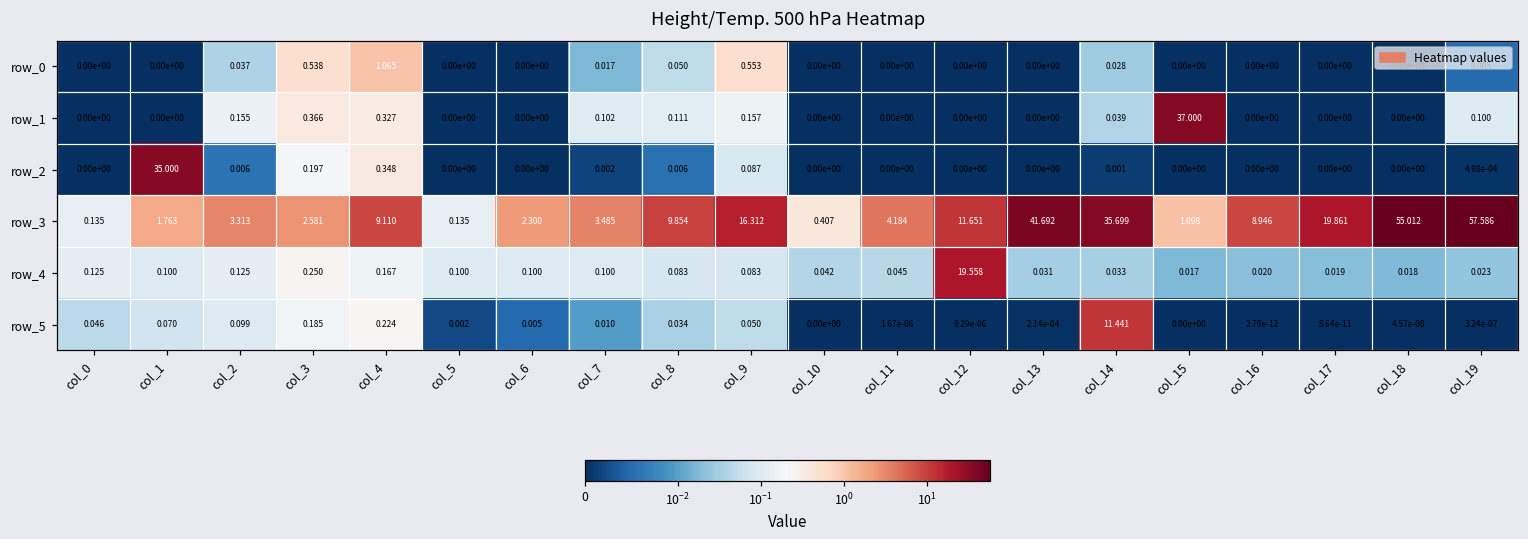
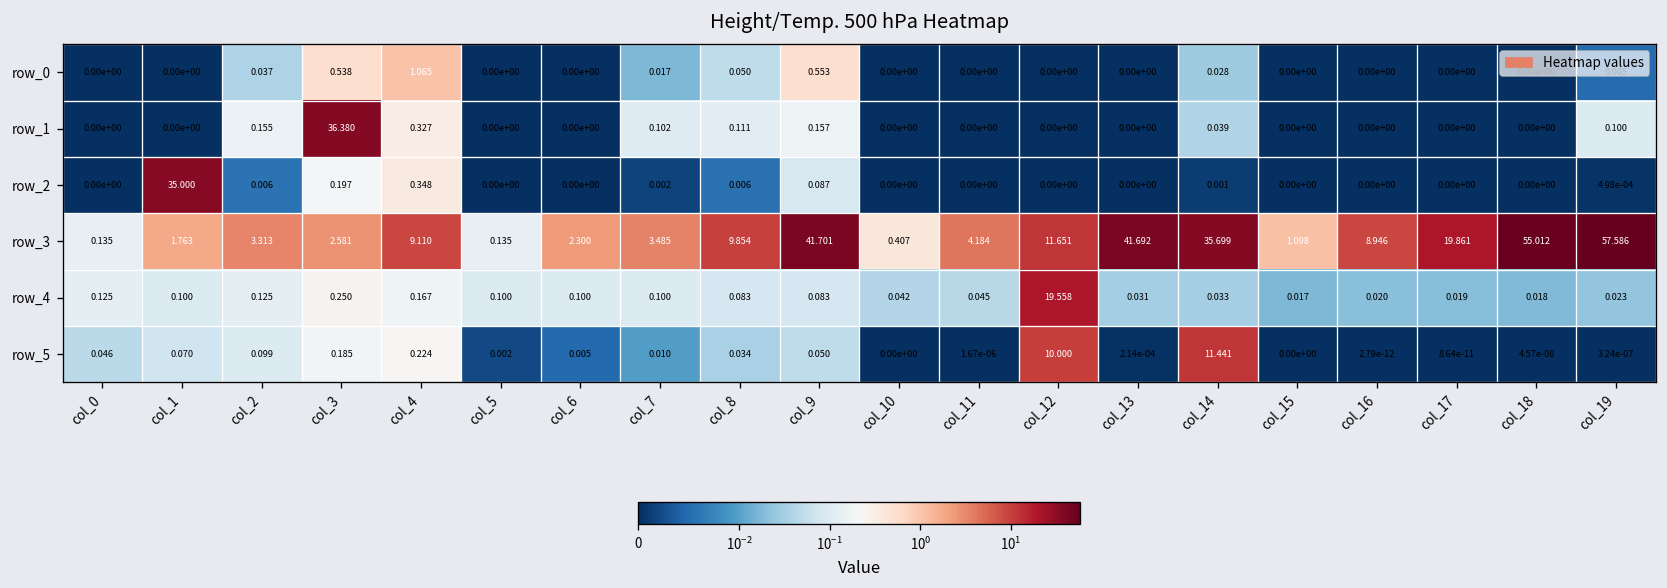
  {
    "row_0": {
      "col_0": "0.00e+00",
      "col_1": "0.00e+00",
      "col_2": "0.037",
      "col_3": "0.538",
      "col_4": "1.065",
      "col_5": "0.00e+00",
      "col_6": "0.00e+00",
      "col_7": "0.017",
      "col_8": "0.050",
      "col_9": "0.553",
      "col_10": "0.00e+00",
      "col_11": "0.00e+00",
      "col_12": "0.00e+00",
      "col_13": "0.00e+00",
      "col_14": "0.028",
      "col_15": "0.00e+00",
      "col_16": "0.00e+00",
      "col_17": "0.00e+00"
    },
    "row_1": {
      "col_0": "0.00e+00",
      "col_1": "0.00e+00",
      "col_2": "0.155",
-     "col_3": "0.366",
+     "col_3": "36.380",
      "col_4": "0.327",
      "col_5": "0.00e+00",
      "col_6": "0.00e+00",
      "col_7": "0.102",
      "col_8": "0.111",
      "col_9": "0.157",
      "col_10": "0.00e+00",
      "col_11": "0.00e+00",
      "col_12": "0.00e+00",
      "col_13": "0.00e+00",
      "col_14": "0.039",
-     "col_15": "37.000",
+     "col_15": "0.00e+00",
      "col_16": "0.00e+00",
      "col_17": "0.00e+00",
      "col_18": "0.00e+00",
      "col_19": "0.100"
    },
    "row_2": {
      "col_0": "0.00e+00",
      "col_1": "35.000",
      "col_2": "0.006",
      "col_3": "0.197",
      "col_4": "0.348",
      "col_5": "0.00e+00",
      "col_6": "0.00e+00",
      "col_7": "0.002",
      "col_8": "0.006",
      "col_9": "0.087",
      "col_10": "0.00e+00",
      "col_11": "0.00e+00",
      "col_12": "0.00e+00",
      "col_13": "0.00e+00",
      "col_14": "0.001",
      "col_15": "0.00e+00",
      "col_16": "0.00e+00",
      "col_17": "0.00e+00",
      "col_18": "0.00e+00",
      "col_19": "4.98e-04"
    },
    "row_3": {
      "col_0": "0.135",
      "col_1": "1.763",
      "col_2": "3.313",
      "col_3": "2.581",
      "col_4": "9.110",
      "col_5": "0.135",
      "col_6": "2.300",
      "col_7": "3.485",
      "col_8": "9.854",
-     "col_9": "16.312",
+     "col_9": "41.701",
      "col_10": "0.407",
      "col_11": "4.184",
      "col_12": "11.651",
      "col_13": "41.692",
      "col_14": "35.699",
      "col_15": "1.098",
      "col_16": "8.946",
      "col_17": "19.861",
      "col_18": "55.012",
      "col_19": "57.586"
    },
    "row_4": {
      "col_0": "0.125",
      "col_1": "0.100",
      "col_2": "0.125",
      "col_3": "0.250",
      "col_4": "0.167",
      "col_5": "0.100",
      "col_6": "0.100",
      "col_7": "0.100",
      "col_8": "0.083",
      "col_9": "0.083",
      "col_10": "0.042",
      "col_11": "0.045",
      "col_12": "19.558",
      "col_13": "0.031",
      "col_14": "0.033",
      "col_15": "0.017",
      "col_16": "0.020",
      "col_17": "0.019",
      "col_18": "0.018",
      "col_19": "0.023"
    },
    "row_5": {
      "col_0": "0.046",
      "col_1": "0.070",
      "col_2": "0.099",
      "col_3": "0.185",
      "col_4": "0.224",
      "col_5": "0.002",
      "col_6": "0.005",
      "col_7": "0.010",
      "col_8": "0.034",
      "col_9": "0.050",
      "col_10": "0.00e+00",
      "col_11": "1.67e-06",
-     "col_12": "9.29e-06",
+     "col_12": "10.000",
      "col_13": "2.14e-04",
      "col_14": "11.441",
      "col_15": "0.00e+00",
      "col_16": "2.79e-12",
      "col_17": "8.64e-11",
      "col_18": "4.57e-08",
      "col_19": "3.24e-07"
    }
  }
